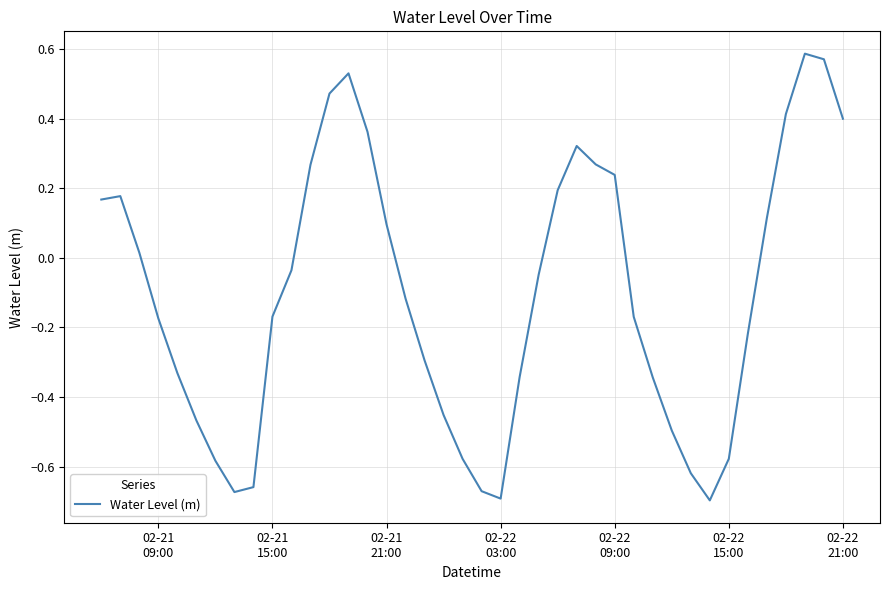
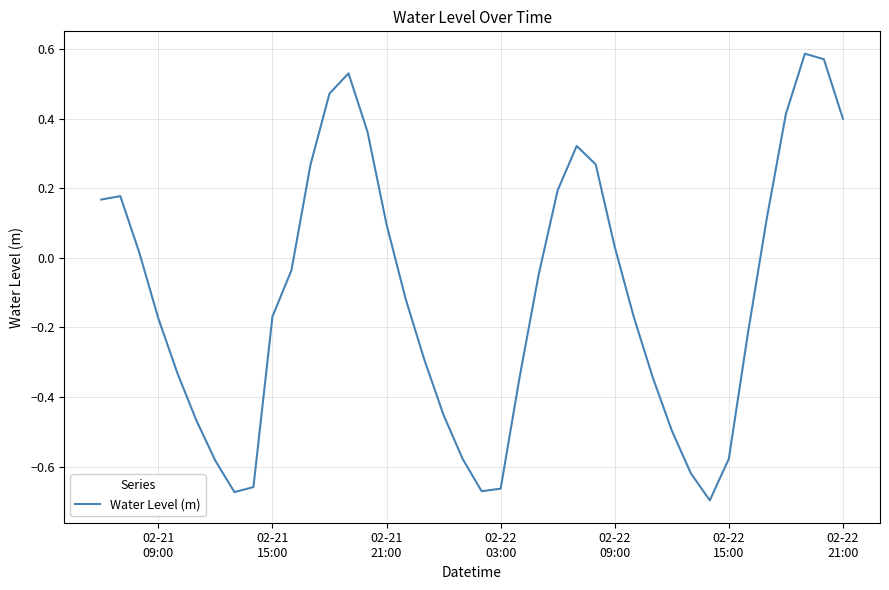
  {
    "02-21 09:00": -0.17,
    "02-21 15:00": -0.17,
    "02-21 21:00": 0.10,
-   "02-22 03:00": -0.69,
-   "02-22 09:00": 0.24,
+   "02-22 03:00": -0.66,
+   "02-22 09:00": 0.03,
    "02-22 15:00": -0.58,
    "02-22 21:00": 0.40
  }
